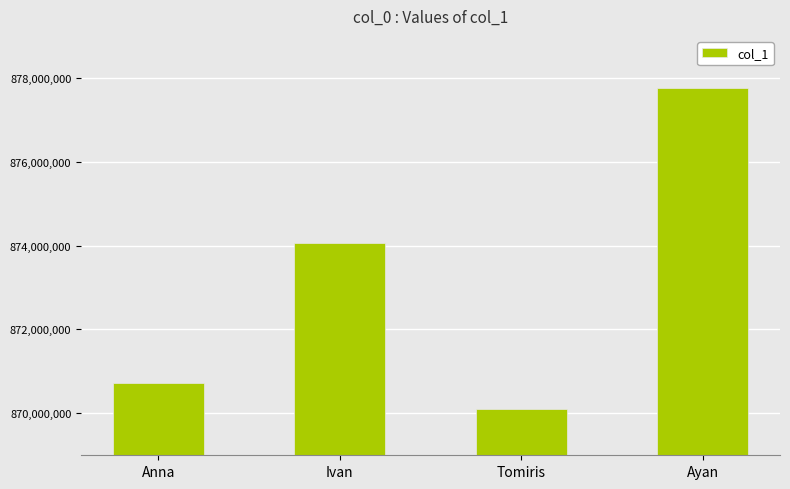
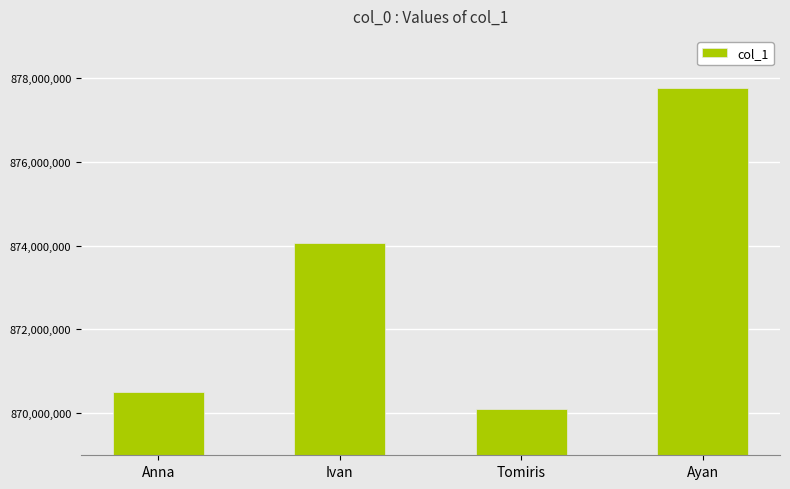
  {
-   "Anna": "870,700,000",
+   "Anna": "870,500,000",
    "Ivan": "874,100,000",
    "Tomiris": "870,100,000",
    "Ayan": "877,800,000"
  }
